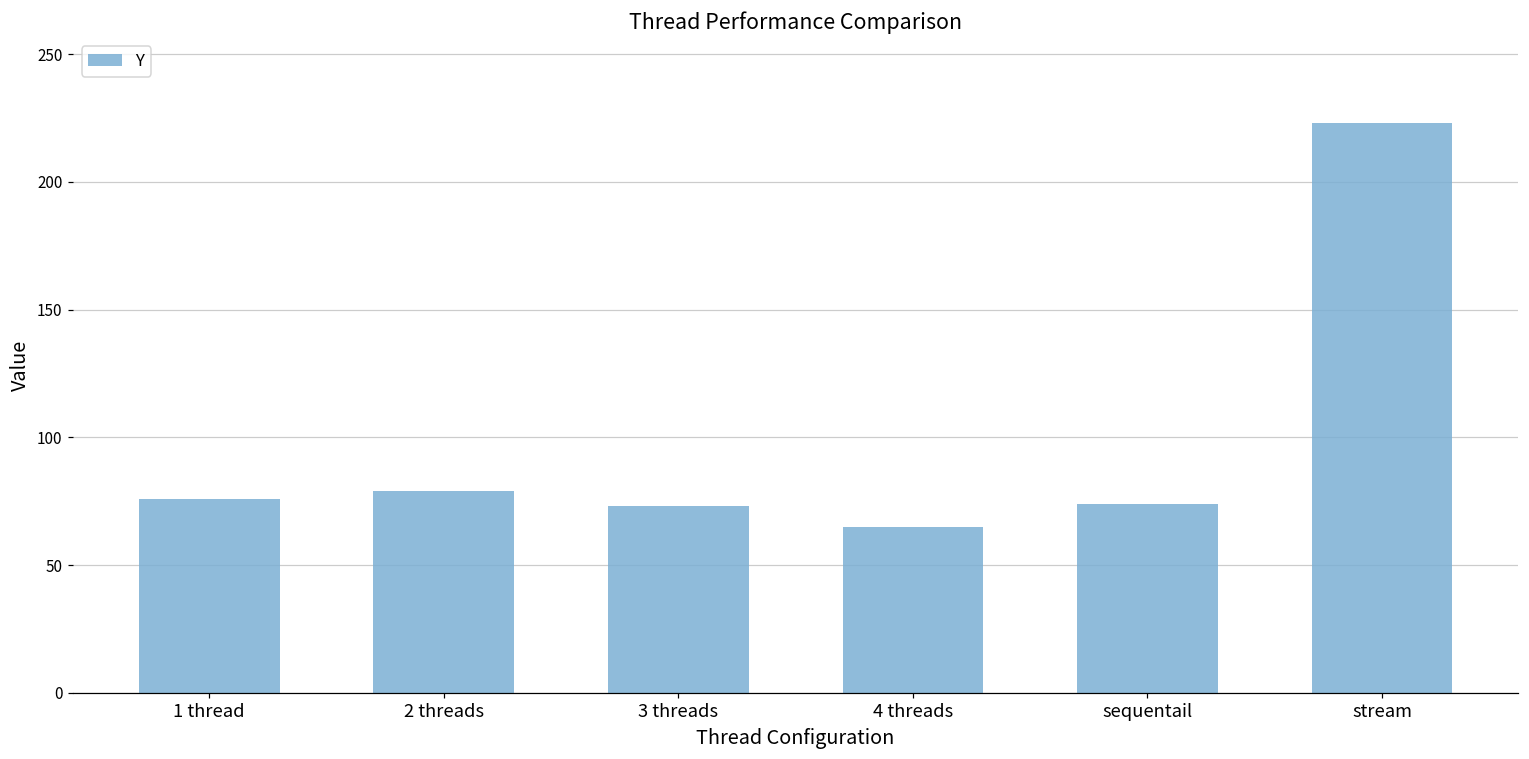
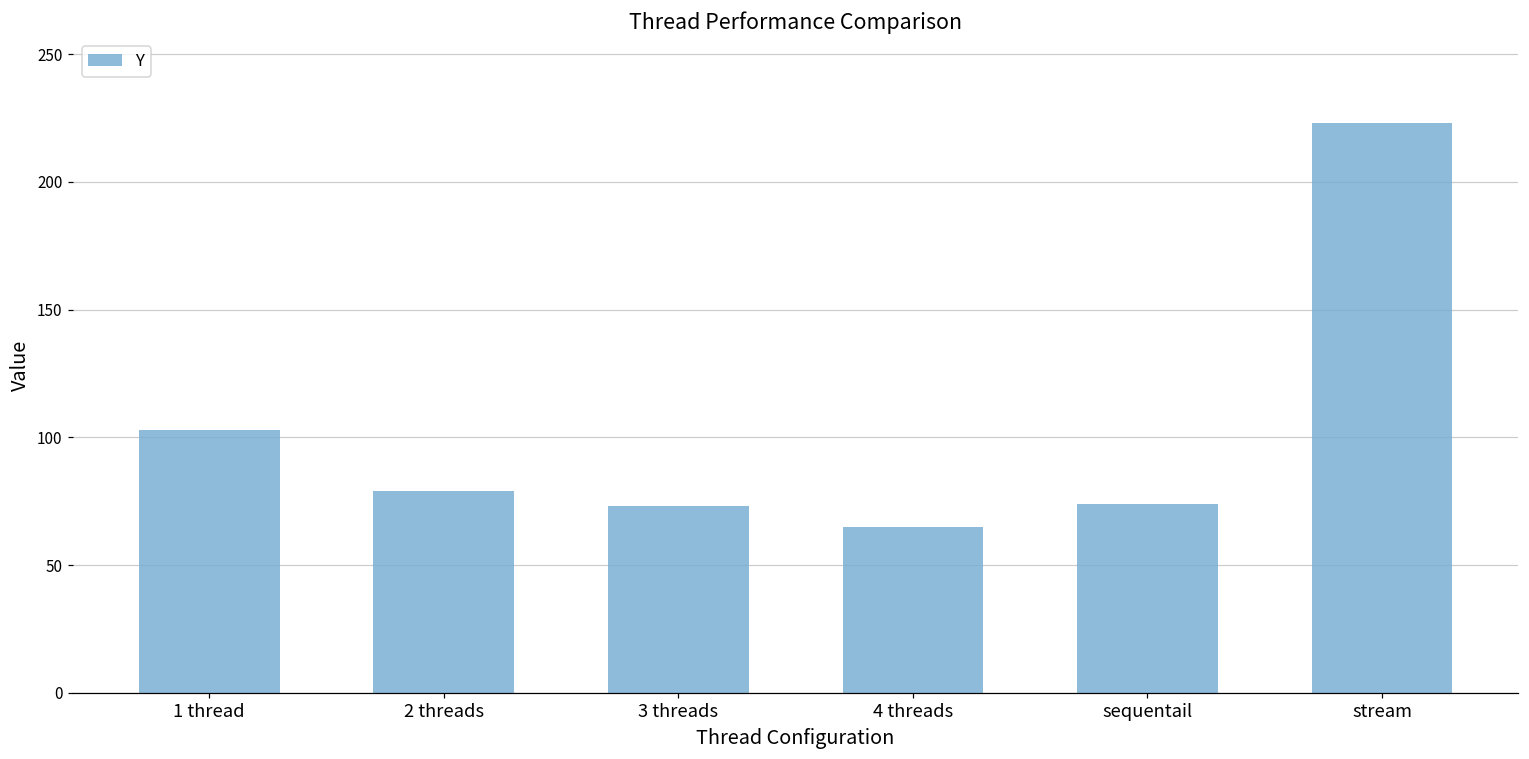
  {
-   "1 thread": 76,
+   "1 thread": 103,
    "2 threads": 79,
    "3 threads": 73,
    "4 threads": 65,
    "sequentail": 74,
    "stream": 223
  }
